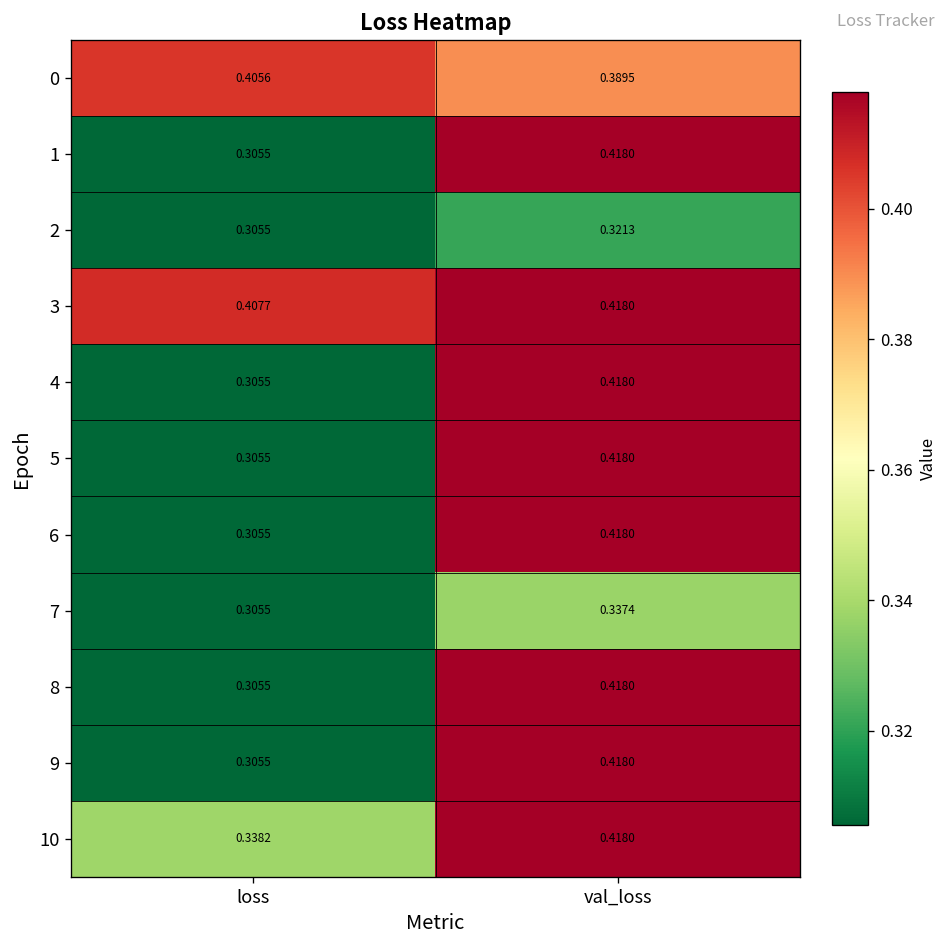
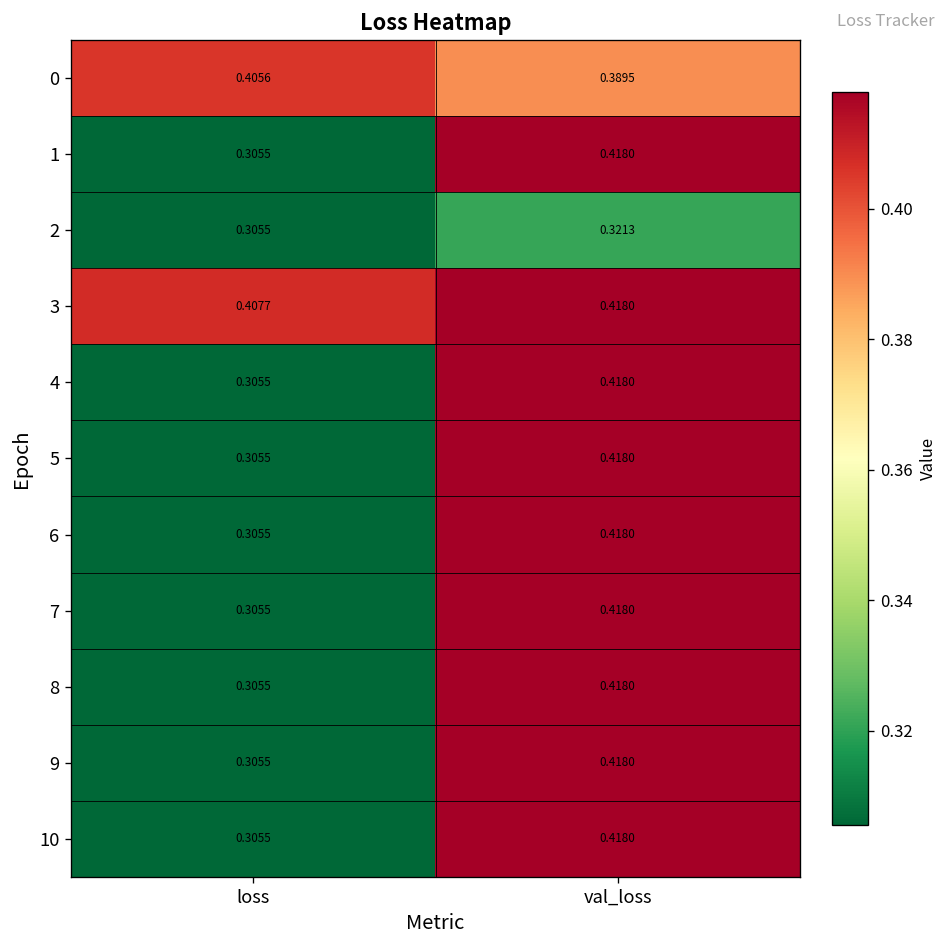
  {
    "0": {
      "loss": 0.4056,
      "val_loss": 0.3895
    },
    "1": {
      "loss": 0.3055,
      "val_loss": 0.4180
    },
    "2": {
      "loss": 0.3055,
      "val_loss": 0.3213
    },
    "3": {
      "loss": 0.4077,
      "val_loss": 0.4180
    },
    "4": {
      "loss": 0.3055,
      "val_loss": 0.4180
    },
    "5": {
      "loss": 0.3055,
      "val_loss": 0.4180
    },
    "6": {
      "loss": 0.3055,
      "val_loss": 0.4180
    },
    "7": {
      "loss": 0.3055,
-     "val_loss": 0.3374
+     "val_loss": 0.4180
    },
    "8": {
      "loss": 0.3055,
      "val_loss": 0.4180
    },
    "9": {
      "loss": 0.3055,
      "val_loss": 0.4180
    },
    "10": {
-     "loss": 0.3382,
+     "loss": 0.3055,
      "val_loss": 0.4180
    }
  }
